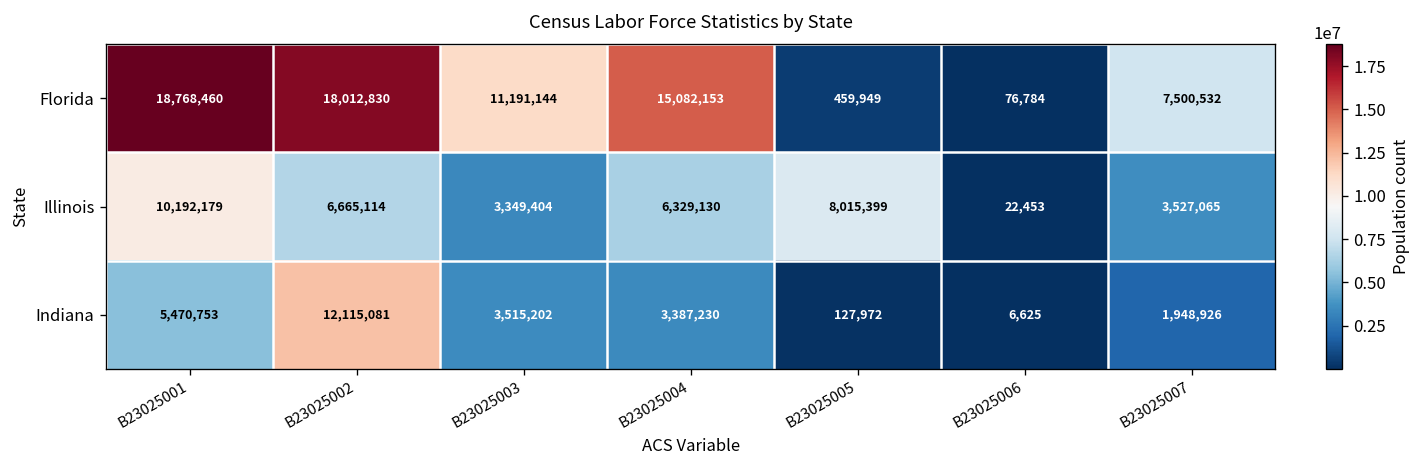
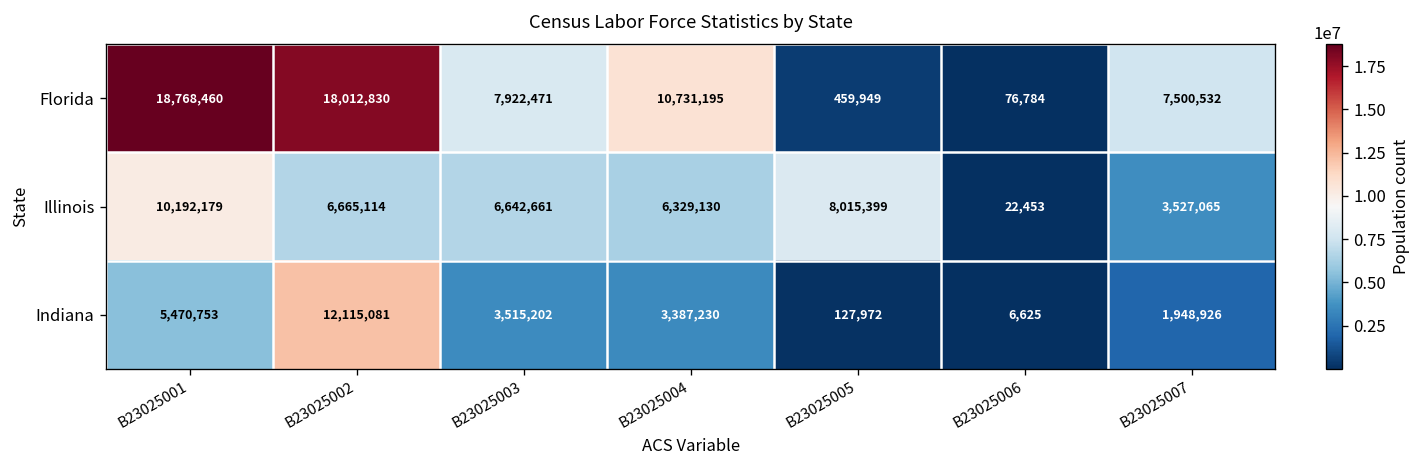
  {
    "Florida": {
      "B23025001": "18,768,460",
      "B23025002": "18,012,830",
-     "B23025003": "11,191,144",
-     "B23025004": "15,082,153",
+     "B23025003": "7,922,471",
+     "B23025004": "10,731,195",
      "B23025005": "459,949",
      "B23025006": "76,784",
      "B23025007": "7,500,532"
    },
    "Illinois": {
      "B23025001": "10,192,179",
      "B23025002": "6,665,114",
-     "B23025003": "3,349,404",
+     "B23025003": "6,642,661",
      "B23025004": "6,329,130",
      "B23025005": "8,015,399",
      "B23025006": "22,453",
      "B23025007": "3,527,065"
    },
    "Indiana": {
      "B23025001": "5,470,753",
      "B23025002": "12,115,081",
      "B23025003": "3,515,202",
      "B23025004": "3,387,230",
      "B23025005": "127,972",
      "B23025006": "6,625",
      "B23025007": "1,948,926"
    }
  }
